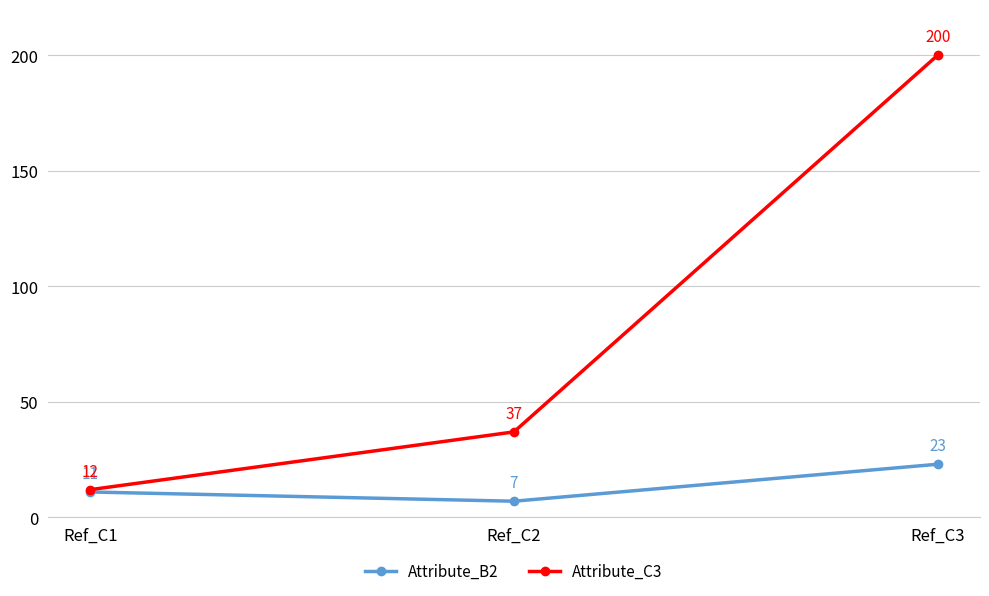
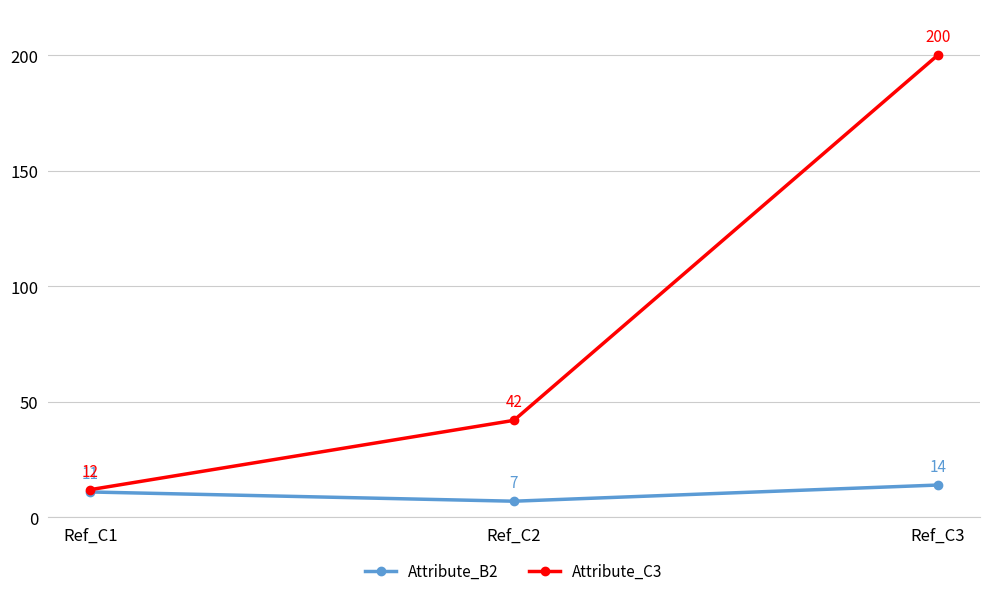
  {
    "Attribute_B2": {
      "Ref_C2": 7,
-     "Ref_C3": 23
+     "Ref_C3": 14
    },
    "Attribute_C3": {
-     "Ref_C2": 37,
+     "Ref_C2": 42,
      "Ref_C3": 200
    }
  }
